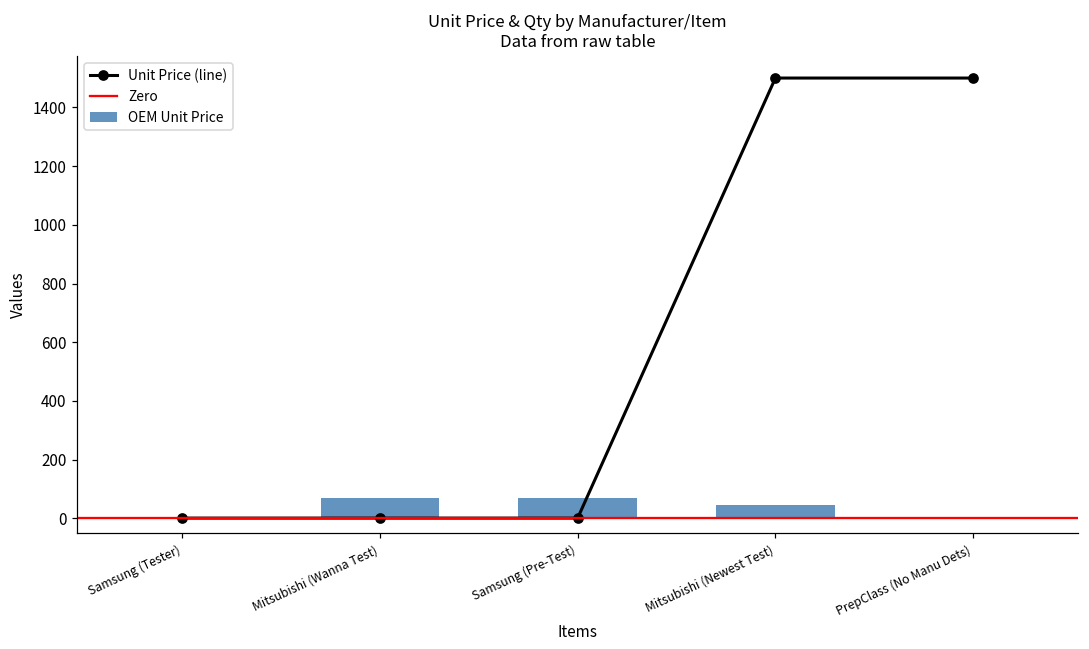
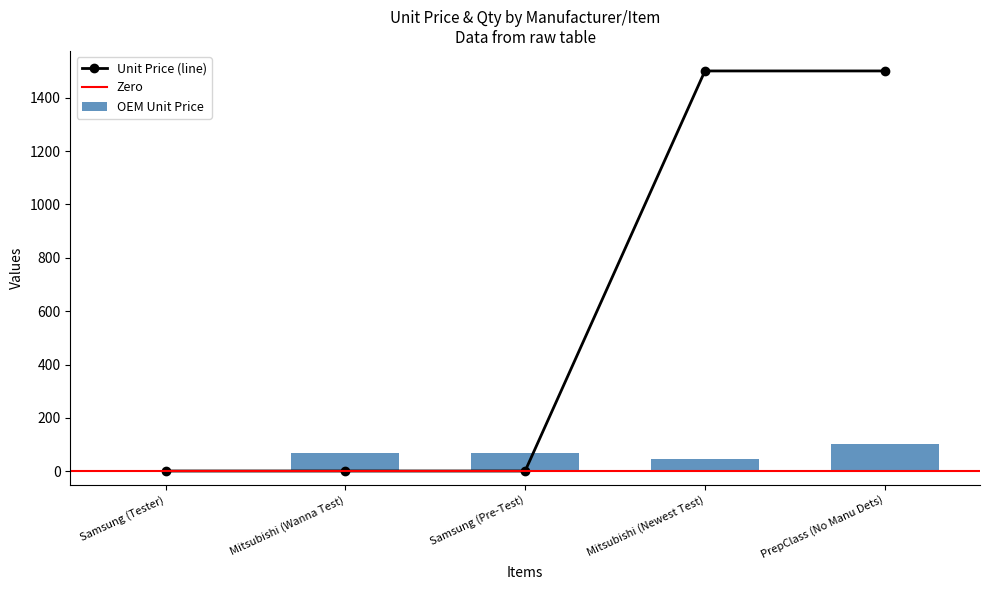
  {
    "Unit Price (line)": {
      "Samsung (Tester)": 0,
      "Mitsubishi (Wanna Test)": 0,
      "Samsung (Pre-Test)": 0,
      "Mitsubishi (Newest Test)": 1500,
      "PrepClass (No Manu Dets)": 1500
    },
    "OEM Unit Price": {
      "Mitsubishi (Wanna Test)": 70,
      "Samsung (Pre-Test)": 70,
      "Mitsubishi (Newest Test)": 50,
-     "PrepClass (No Manu Dets)": 0
+     "PrepClass (No Manu Dets)": 100
    }
  }
